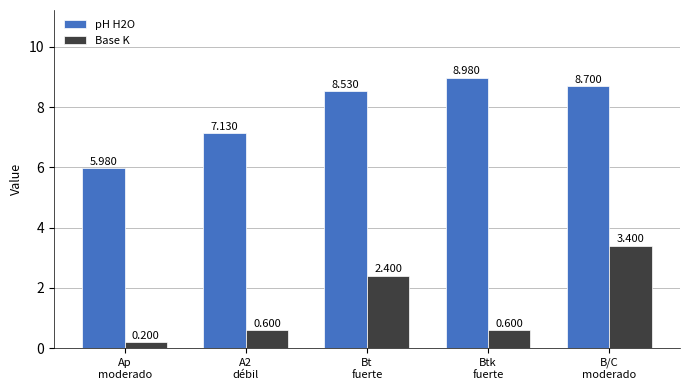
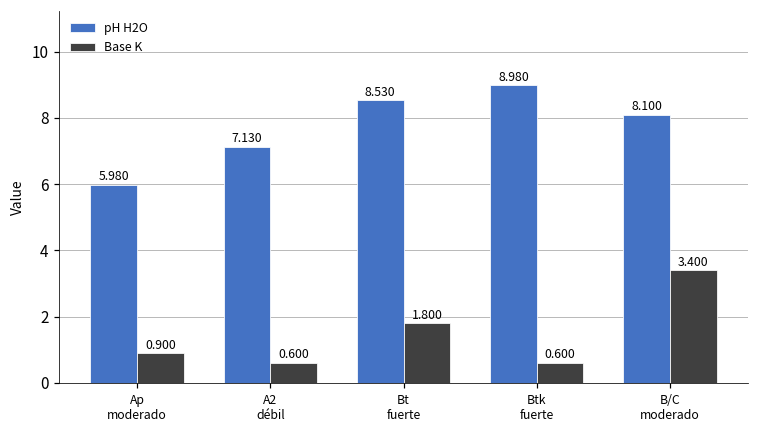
  {
    "pH H2O": {
      "Ap moderado": 5.980,
      "A2 débil": 7.130,
      "Bt fuerte": 8.530,
      "Btk fuerte": 8.980,
-     "B/C moderado": 8.700
+     "B/C moderado": 8.100
    },
    "Base K": {
-     "Ap moderado": 0.200,
+     "Ap moderado": 0.900,
      "A2 débil": 0.600,
-     "Bt fuerte": 2.400,
+     "Bt fuerte": 1.800,
      "Btk fuerte": 0.600,
      "B/C moderado": 3.400
    }
  }
